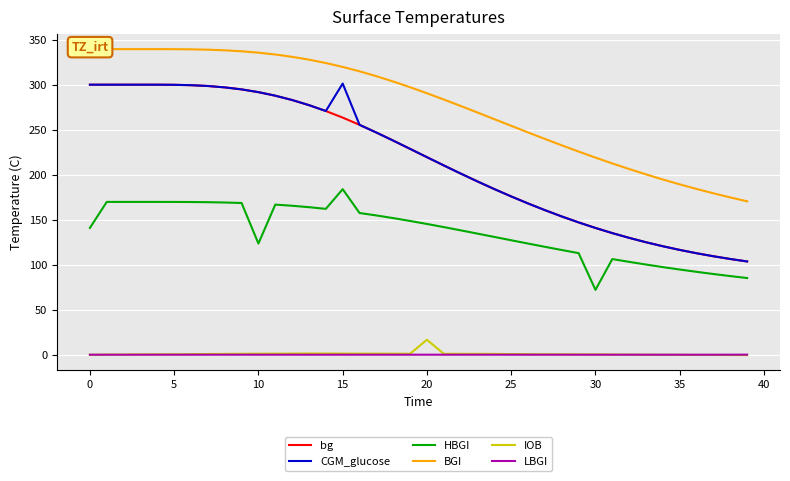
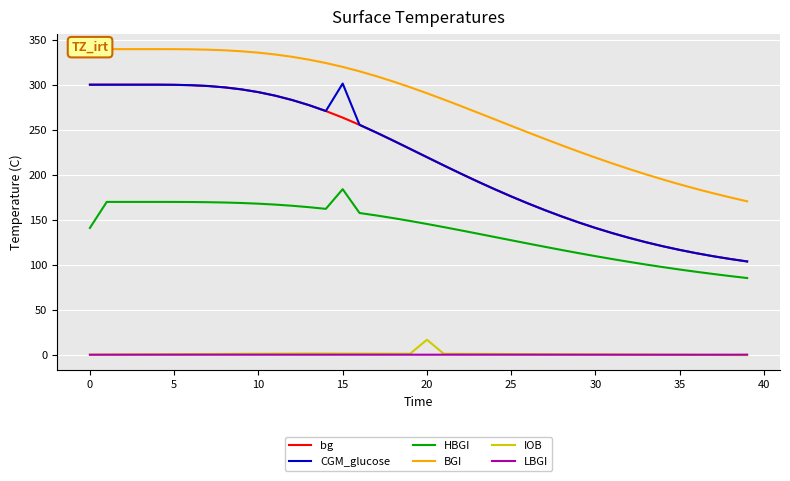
  {
    "bg": {
      "15": 260
    },
    "CGM_glucose": {
      "15": 300
    },
    "HBGI": {
      "0": 140,
      "5": 170,
-     "10": 120,
+     "10": 170,
      "15": 180,
      "20": 150,
      "25": 130,
-     "30": 70,
+     "30": 110,
      "35": 90
    },
    "BGI": {
      "5": 340,
      "10": 340,
      "15": 320,
      "20": 290,
      "25": 250,
      "30": 220,
      "35": 190
    },
    "IOB": {
      "20": 20
    },
    "LBGI": {
      "20": 0
    }
  }
